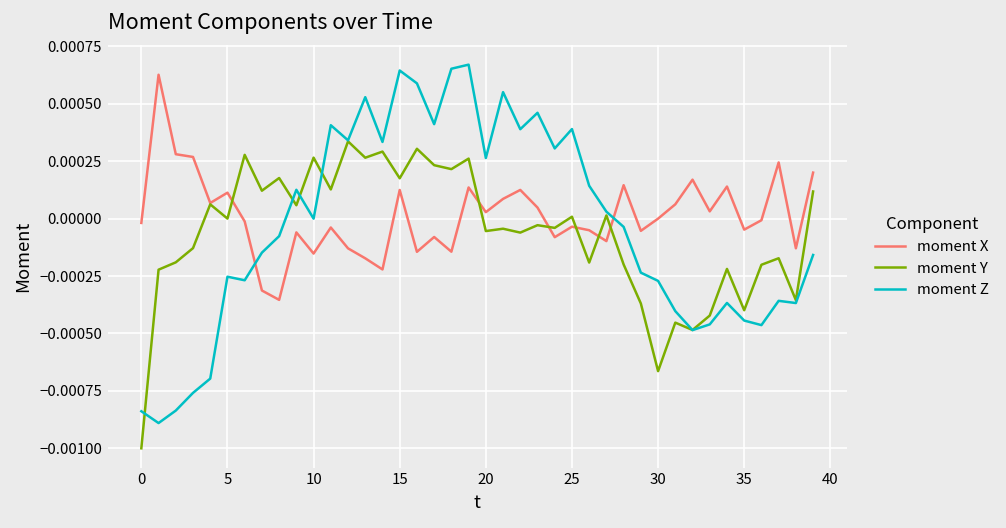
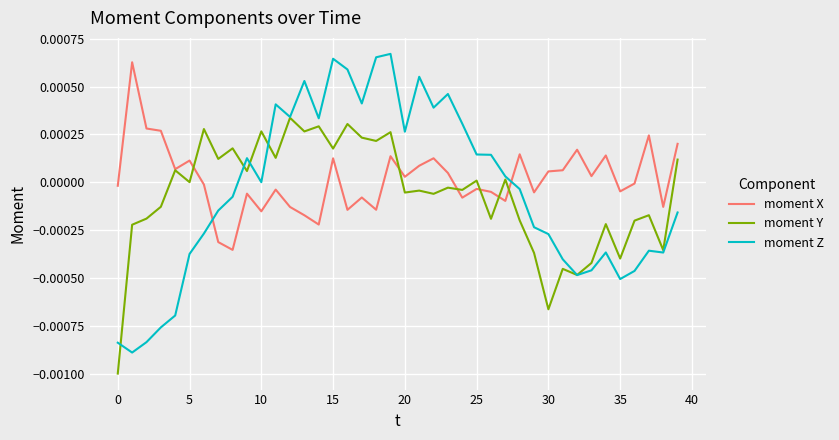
  {
    "moment X": {
      "0": -0.00002,
      "5": 0.00011,
      "10": -0.00015,
      "15": 0.00012,
      "20": 0.00003,
      "25": -0.00004,
-     "30": 0.0000,
+     "30": 0.0001,
      "35": -0.00005
    },
    "moment Y": {
      "0": -0.00100,
      "5": 0.00000,
      "10": 0.00027,
      "15": 0.00018,
      "20": -0.00005,
      "25": 0.00001,
      "30": -0.00066,
      "35": -0.00040
    },
    "moment Z": {
      "0": -0.00084,
-     "5": -0.00025,
+     "5": -0.00037,
      "10": 0.00000,
      "15": 0.00065,
      "20": 0.00026,
-     "25": 0.00039,
+     "25": 0.00014,
      "30": -0.00027,
-     "35": -0.00044
+     "35": -0.00051
    }
  }
